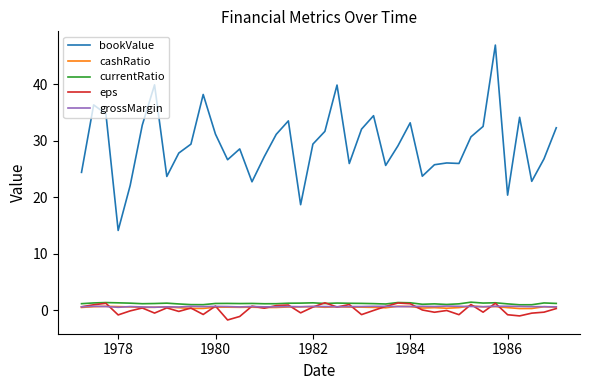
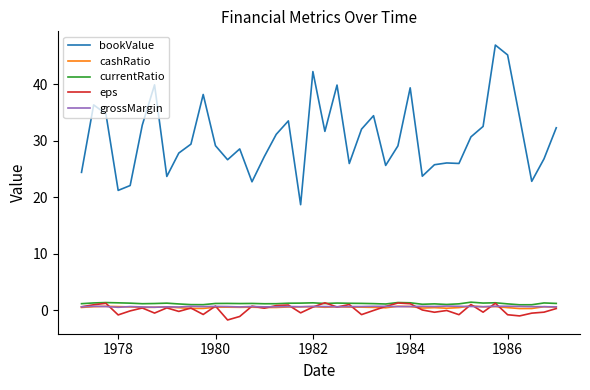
  {
    "bookValue": {
-     "1978": 14,
-     "1980": 31,
-     "1982": 29,
-     "1984": 33,
-     "1986": 20
+     "1978": 21,
+     "1980": 29,
+     "1982": 42,
+     "1984": 39,
+     "1986": 45
    },
    "currentRatio": {
      "1978": 1,
      "1980": 1,
      "1982": 1
    },
    "eps": {
      "1978": -1,
      "1986": -1
    }
  }
